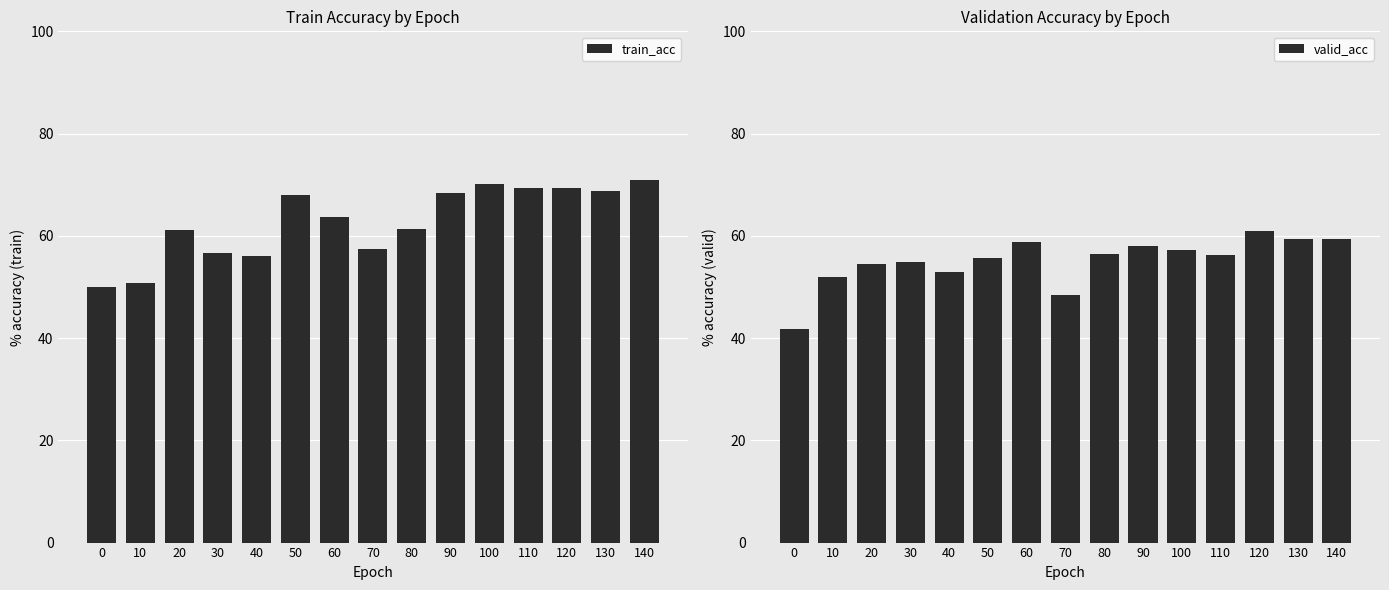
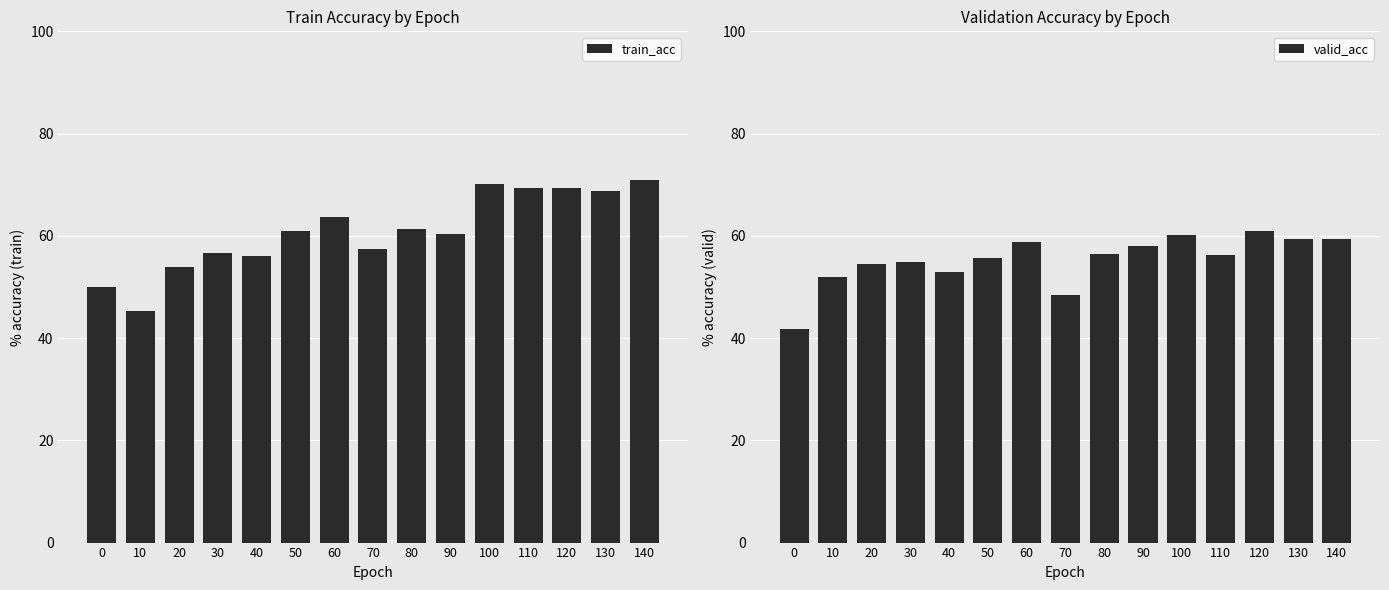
  {
    "Train Accuracy by Epoch": {
      "0": 50,
-     "10": 51,
-     "20": 61,
+     "10": 45,
+     "20": 54,
      "30": 57,
      "40": 56,
-     "50": 68,
+     "50": 61,
      "60": 64,
      "70": 57,
      "80": 61,
-     "90": 68,
+     "90": 60,
      "100": 70,
      "110": 69,
      "120": 69,
      "130": 69,
      "140": 71
    },
    "Validation Accuracy by Epoch": {
      "0": 42,
      "10": 52,
      "20": 54,
      "30": 55,
      "40": 53,
      "50": 56,
      "60": 59,
      "70": 48,
      "80": 56,
      "90": 58,
-     "100": 57,
+     "100": 60,
      "110": 56,
      "120": 61,
      "130": 59,
      "140": 59
    }
  }
